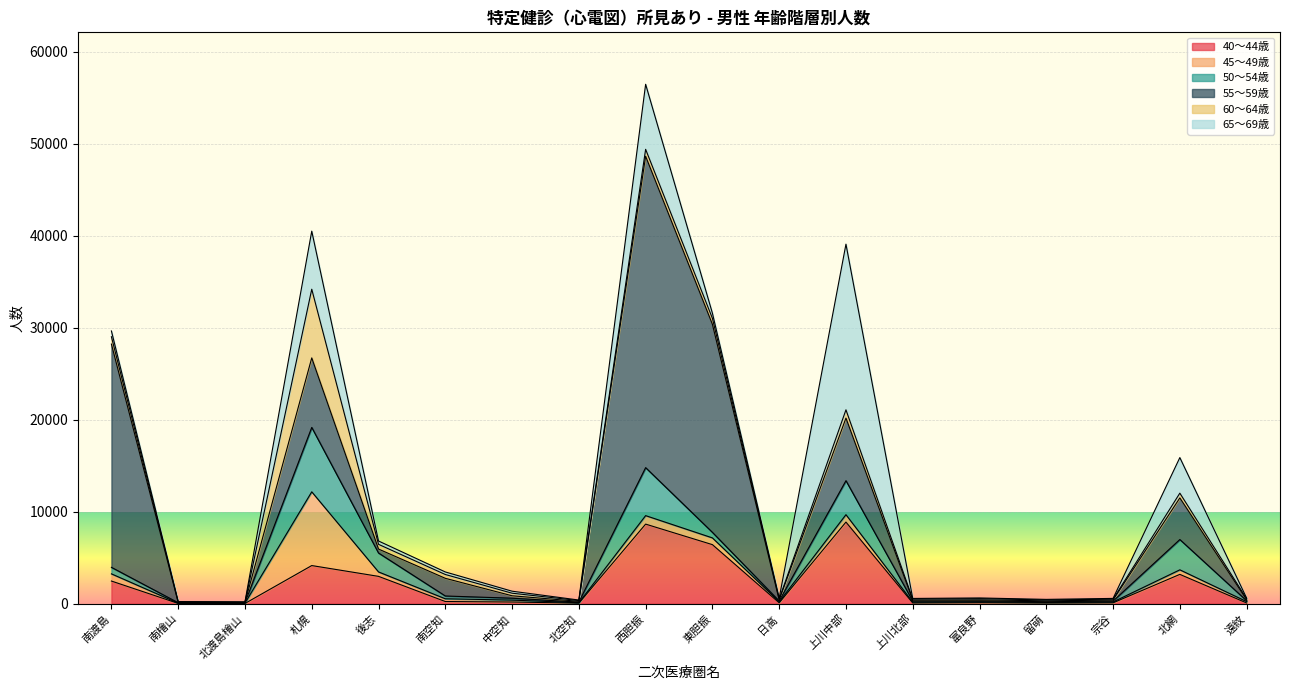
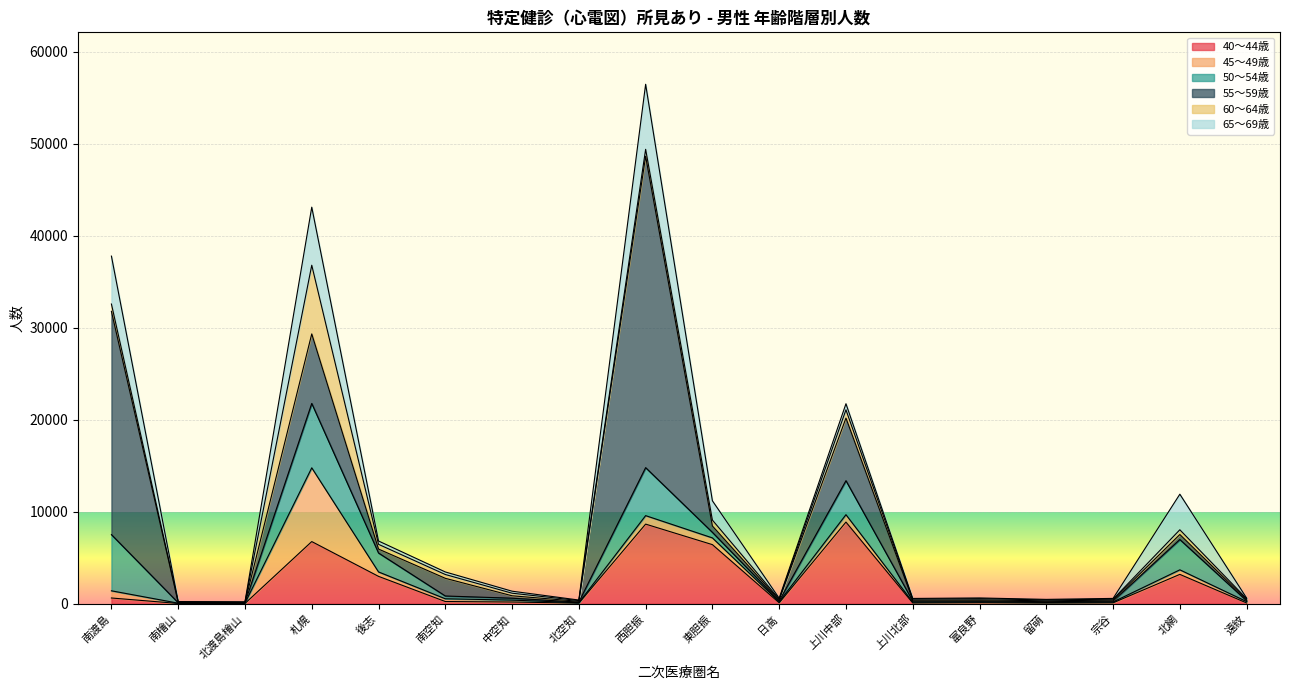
  {
    "40～44歳": {
-     "南渡島": 2000,
-     "札幌": 4000,
+     "南渡島": 1000,
+     "札幌": 7000,
      "後志": 3000,
      "南空知": 0,
      "西胆振": 9000,
      "東胆振": 6000,
      "上川中部": 9000,
      "北網": 3000
    },
    "50～54歳": {
-     "南渡島": 1000,
+     "南渡島": 6000,
      "札幌": 7000,
      "後志": 2000,
      "南空知": 0,
      "西胆振": 5000,
      "東胆振": 1000,
      "上川中部": 4000,
      "北網": 3000
    },
    "55～59歳": {
      "南渡島": 24000,
      "札幌": 8000,
      "後志": 0,
      "南空知": 2000,
      "西胆振": 34000,
-     "東胆振": 23000,
+     "東胆振": 1000,
      "上川中部": 7000,
-     "北網": 5000
+     "北網": 1000
    },
    "65～69歳": {
-     "南渡島": 1000,
+     "南渡島": 5000,
      "札幌": 6000,
      "後志": 0,
      "西胆振": 7000,
-     "東胆振": 1000,
-     "上川中部": 18000,
+     "東胆振": 2000,
+     "上川中部": 1000,
      "北網": 4000
    }
  }
